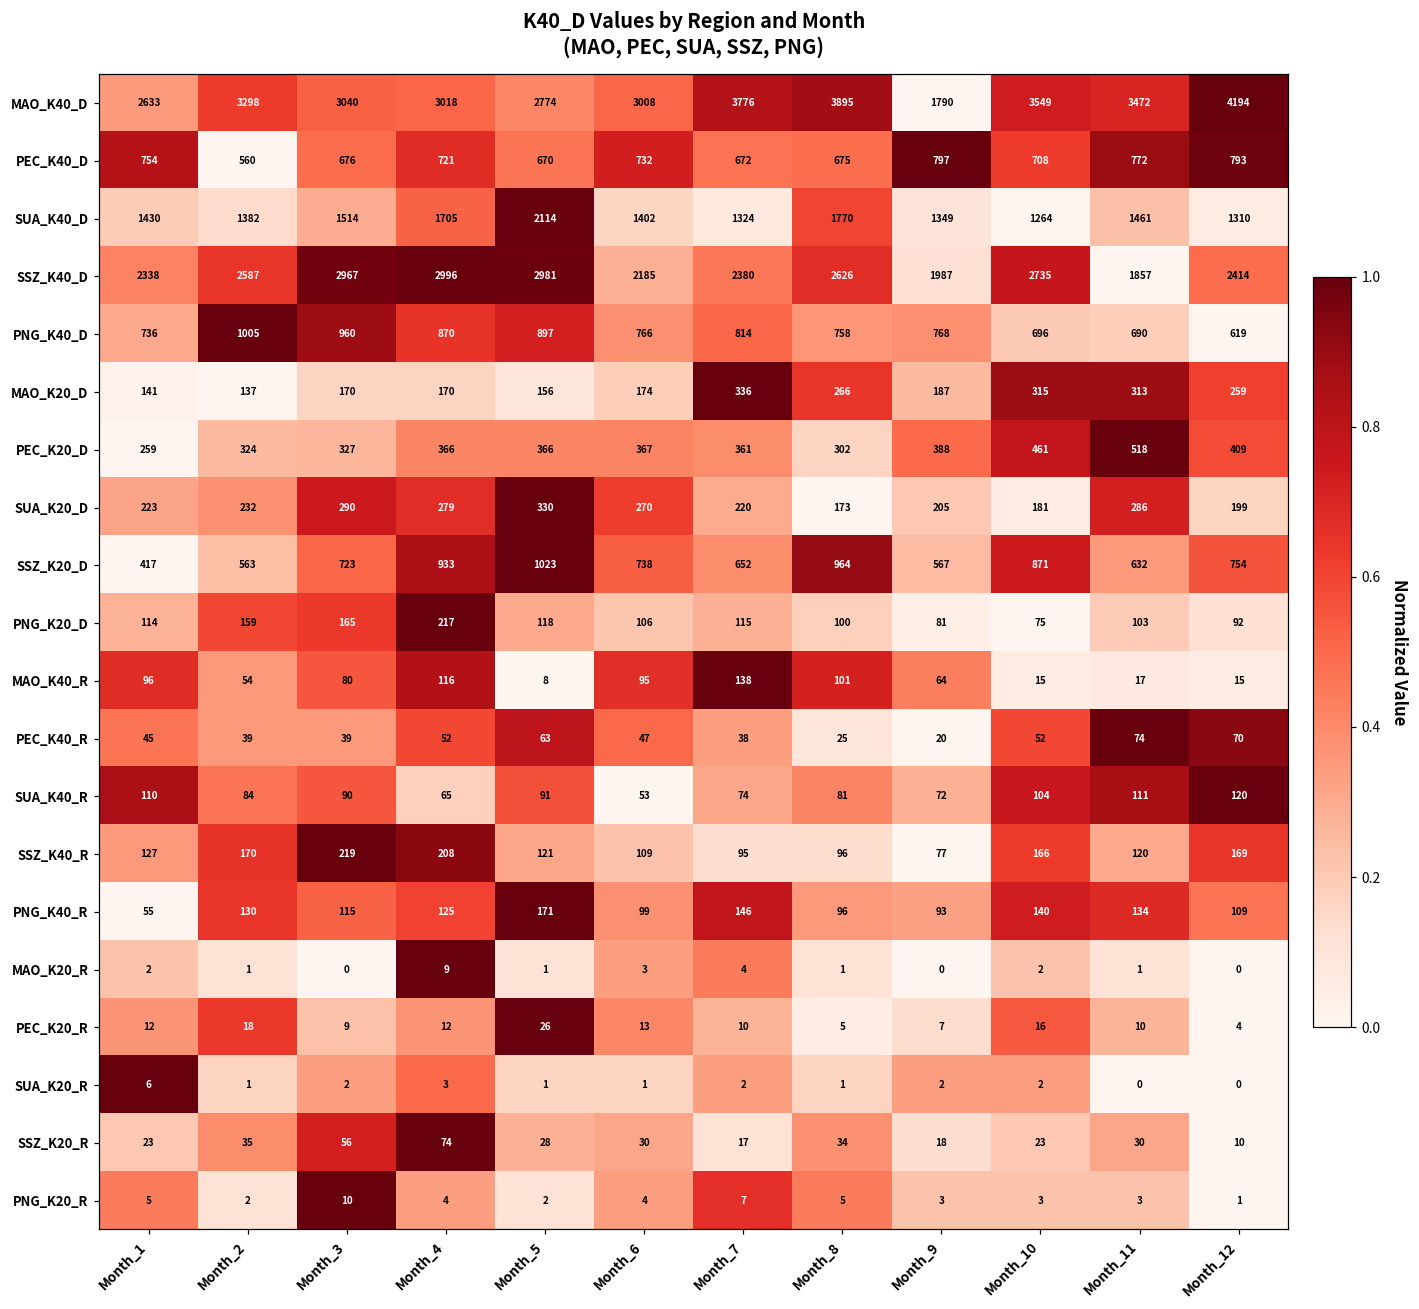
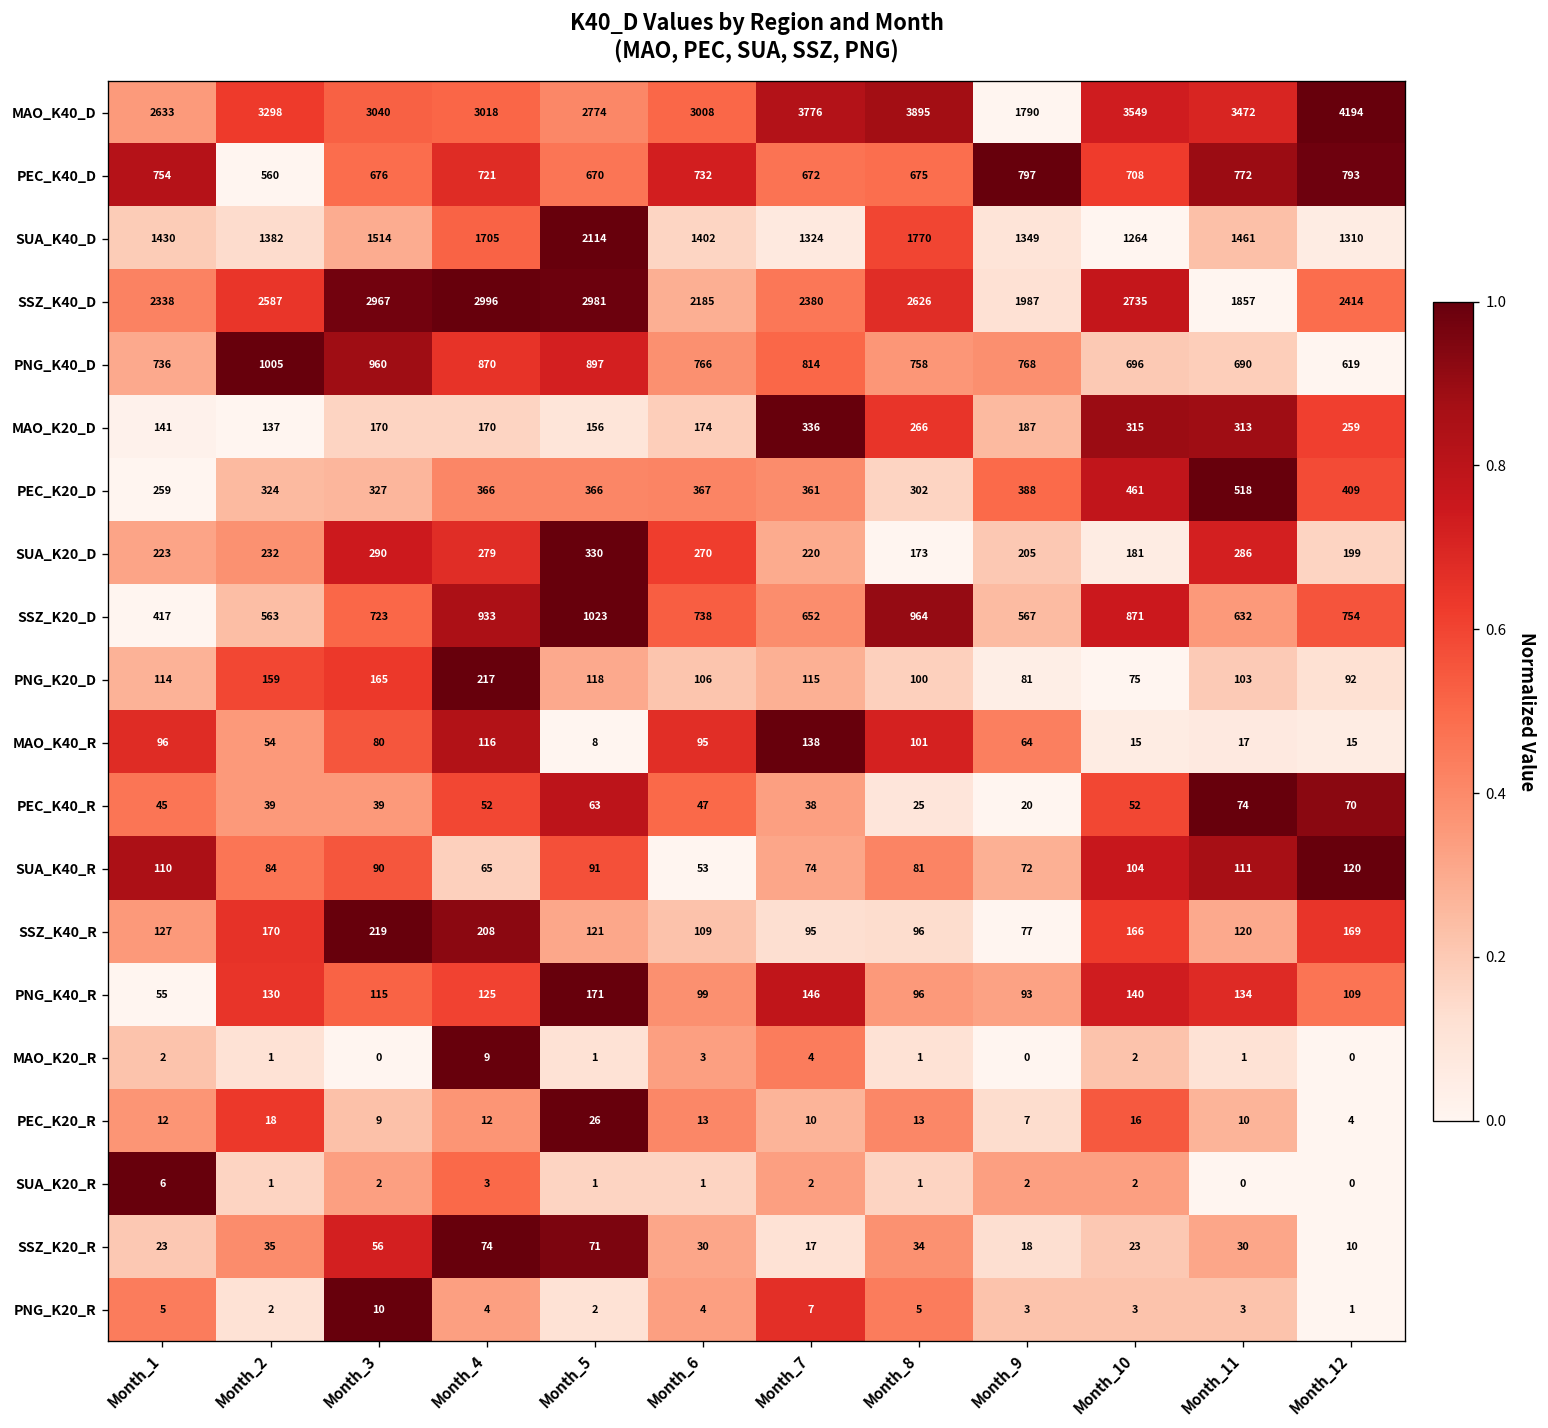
  {
    "PEC_K20_R": {
      "Month_1": 12,
      "Month_2": 18,
      "Month_3": 9,
      "Month_4": 12,
      "Month_5": 26,
      "Month_6": 13,
      "Month_7": 10,
-     "Month_8": 5,
+     "Month_8": 13,
      "Month_9": 7,
      "Month_10": 16,
      "Month_11": 10,
      "Month_12": 4
    },
    "SSZ_K20_R": {
      "Month_1": 23,
      "Month_2": 35,
      "Month_3": 56,
      "Month_4": 74,
-     "Month_5": 28,
+     "Month_5": 71,
      "Month_6": 30,
      "Month_7": 17,
      "Month_8": 34,
      "Month_9": 18,
      "Month_10": 23,
      "Month_11": 30,
      "Month_12": 10
    }
  }
